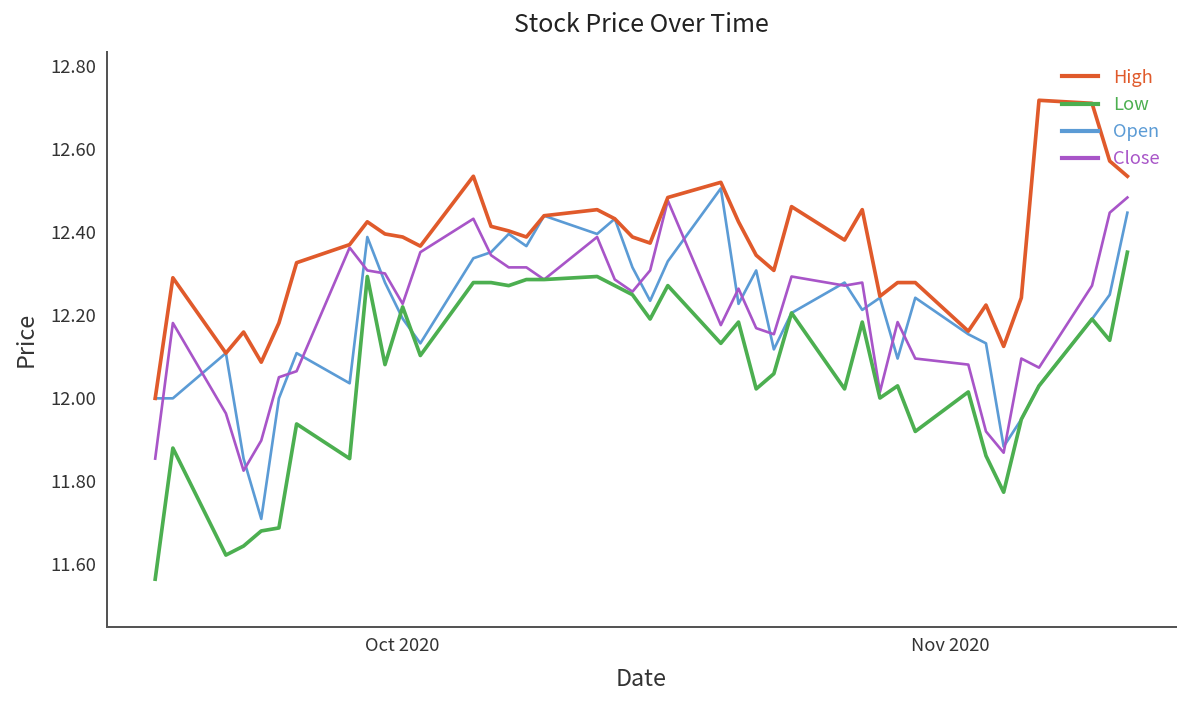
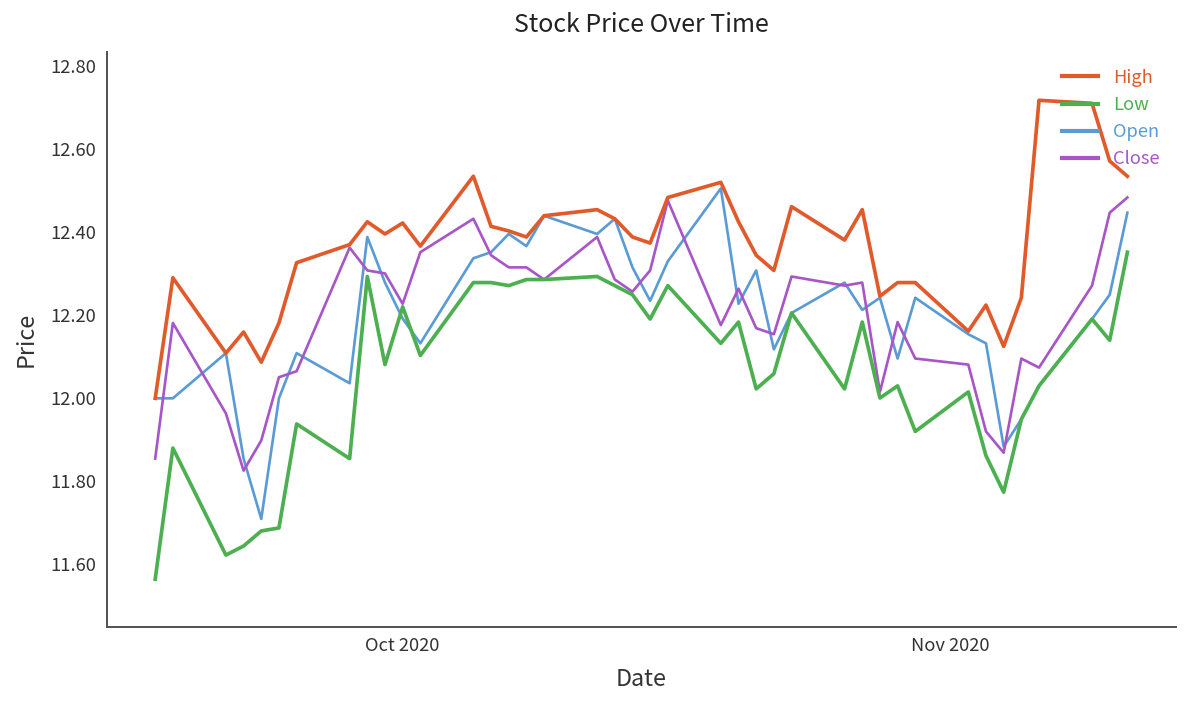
  {
    "High": {
-     "Oct 2020": 12.39
+     "Oct 2020": 12.42
    },
    "Open": {
      "Oct 2020": 12.19
    }
  }
